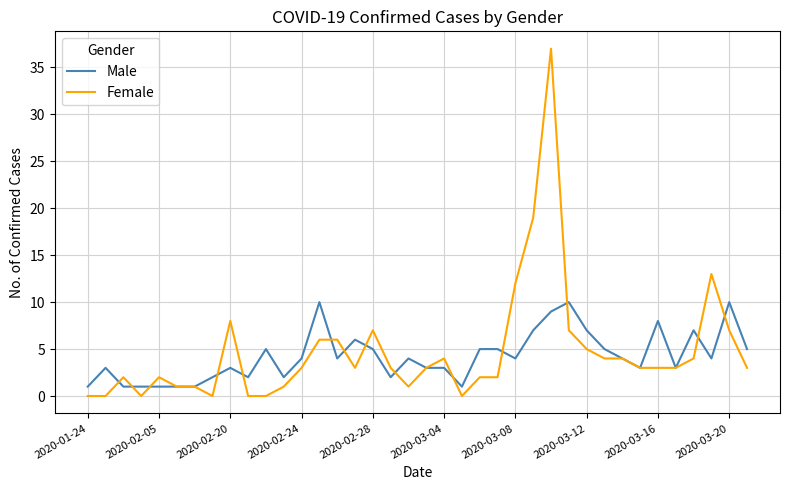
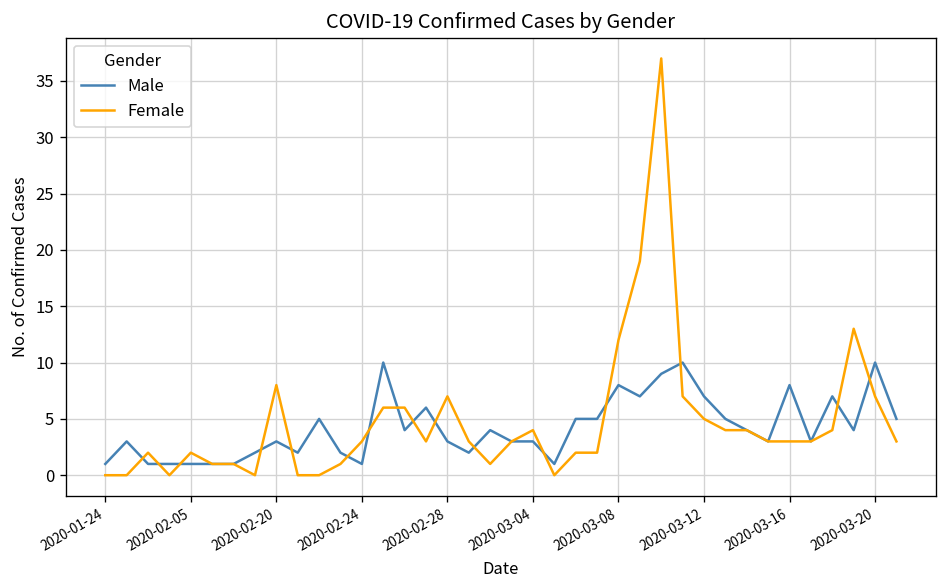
  {
    "Male": {
      "2020-01-24": 1,
      "2020-02-05": 1,
      "2020-02-20": 3,
-     "2020-02-24": 4,
-     "2020-02-28": 5,
+     "2020-02-24": 1,
+     "2020-02-28": 3,
      "2020-03-04": 3,
-     "2020-03-08": 4,
+     "2020-03-08": 8,
      "2020-03-12": 7,
      "2020-03-16": 8,
      "2020-03-20": 10
    },
    "Female": {
      "2020-01-24": 0,
      "2020-02-05": 2,
      "2020-02-20": 8,
      "2020-02-24": 3,
      "2020-02-28": 7,
      "2020-03-04": 4,
      "2020-03-08": 12,
      "2020-03-12": 5,
      "2020-03-16": 3,
      "2020-03-20": 7
    }
  }
